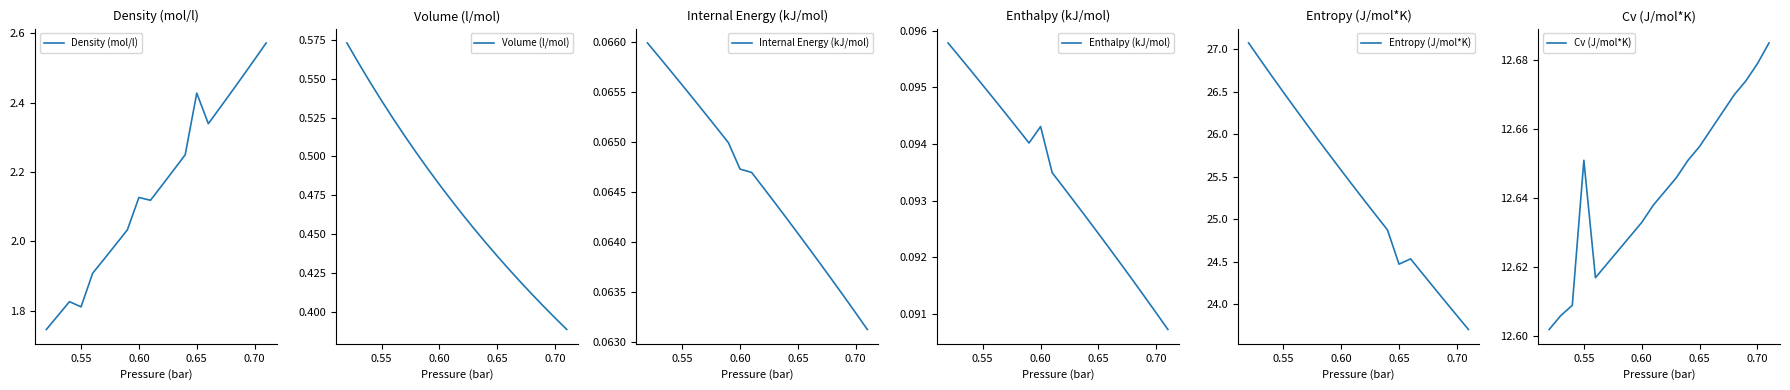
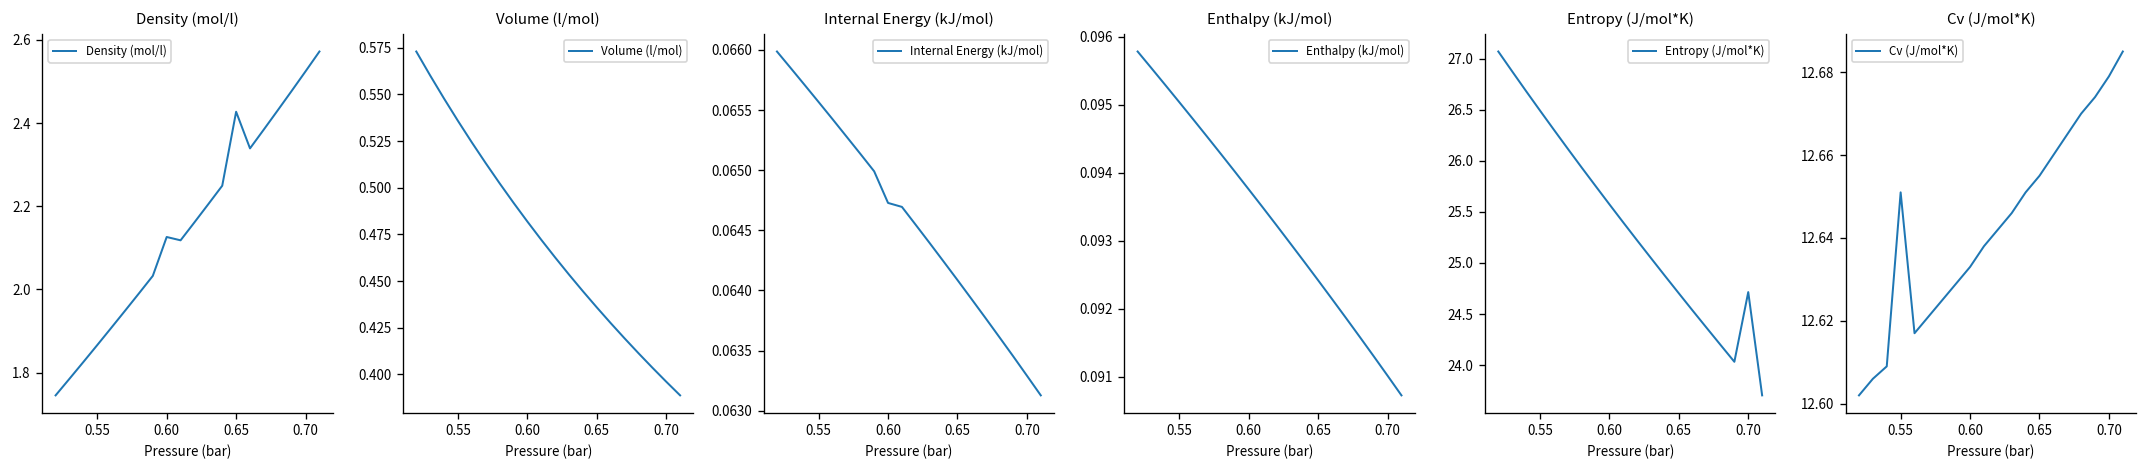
  {
    "Density (mol/l)": {
-     "0.55": 1.81,
+     "0.55": 1.87,
      "0.60": 2.13,
      "0.65": 2.43,
      "0.70": 2.52
    },
    "Volume (l/mol)": {
      "0.55": 0.536,
      "0.60": 0.482,
      "0.65": 0.436,
      "0.70": 0.396
    },
    "Internal Energy (kJ/mol)": {
      "0.55": 0.06557,
      "0.60": 0.06473,
      "0.65": 0.06409,
      "0.70": 0.06329
    },
    "Enthalpy (kJ/mol)": {
      "0.55": 0.0950,
-     "0.60": 0.0943,
+     "0.60": 0.0938,
      "0.65": 0.0924,
      "0.70": 0.0910
    },
    "Entropy (J/mol*K)": {
      "0.55": 26.5,
      "0.60": 25.6,
-     "0.65": 24.5,
-     "0.70": 23.9
+     "0.65": 24.7,
+     "0.70": 24.7
    },
    "Cv (J/mol*K)": {
      "0.55": 12.651,
      "0.60": 12.633,
      "0.65": 12.655,
      "0.70": 12.679
    }
  }
